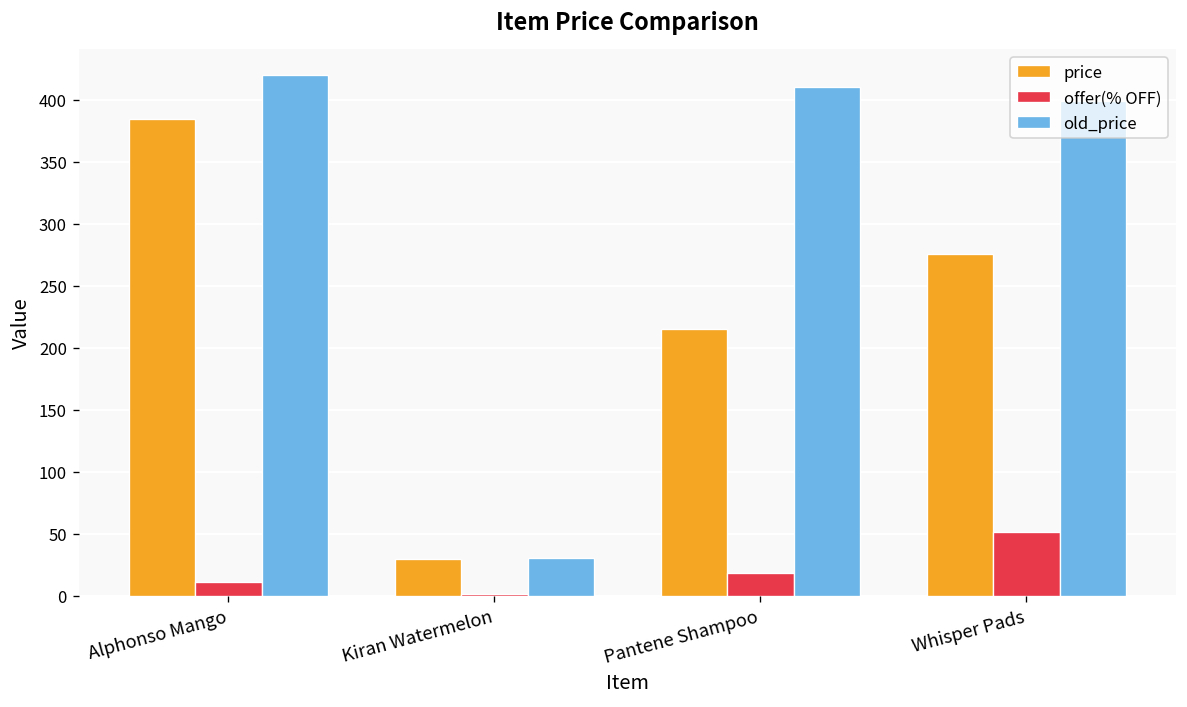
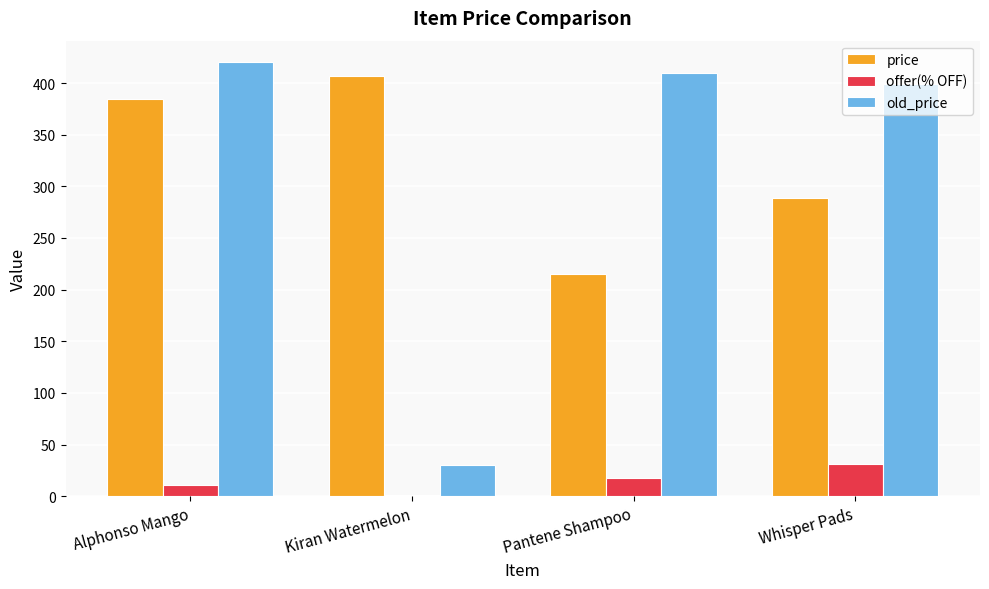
  {
    "price": {
      "Alphonso Mango": 384,
-     "Kiran Watermelon": 30,
+     "Kiran Watermelon": 407,
      "Pantene Shampoo": 215,
-     "Whisper Pads": 275
+     "Whisper Pads": 288
    },
    "offer(% OFF)": {
      "Alphonso Mango": 11,
      "Pantene Shampoo": 18,
-     "Whisper Pads": 51
+     "Whisper Pads": 31
    },
    "old_price": {
      "Alphonso Mango": 420,
      "Kiran Watermelon": 30,
      "Pantene Shampoo": 410
    }
  }
